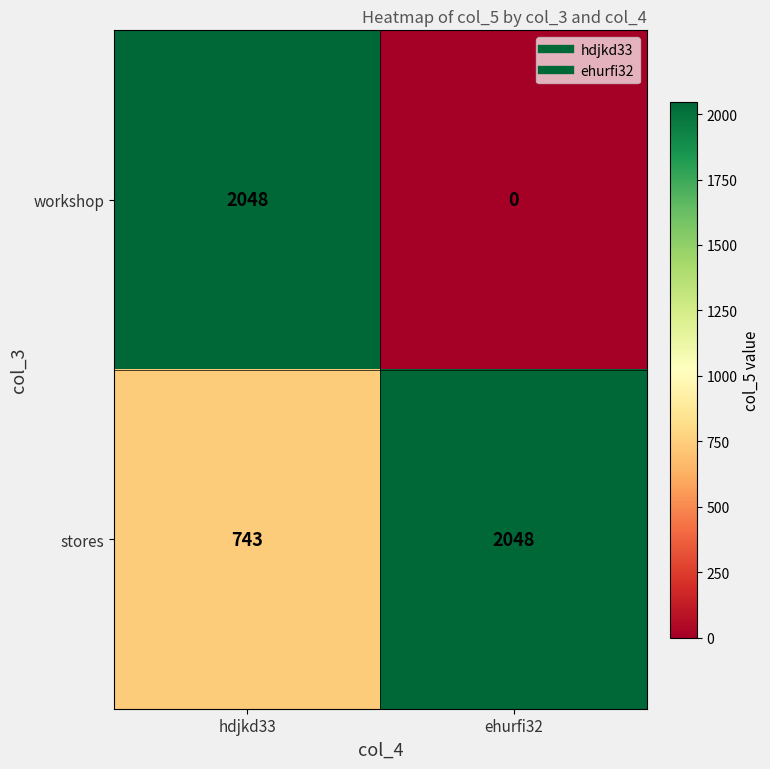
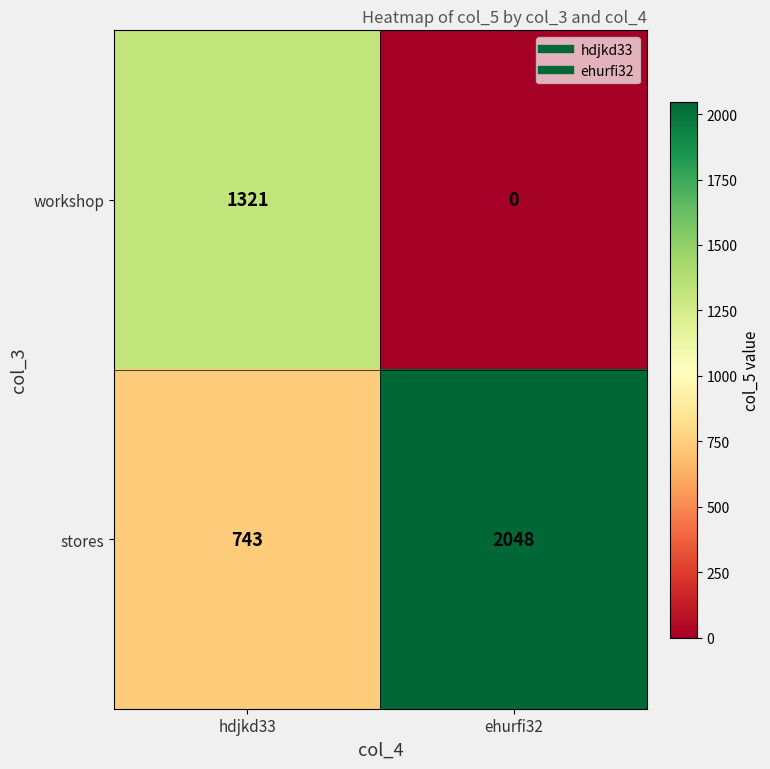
  {
    "workshop": {
-     "hdjkd33": 2048,
+     "hdjkd33": 1321,
      "ehurfi32": 0
    },
    "stores": {
      "hdjkd33": 743,
      "ehurfi32": 2048
    }
  }
